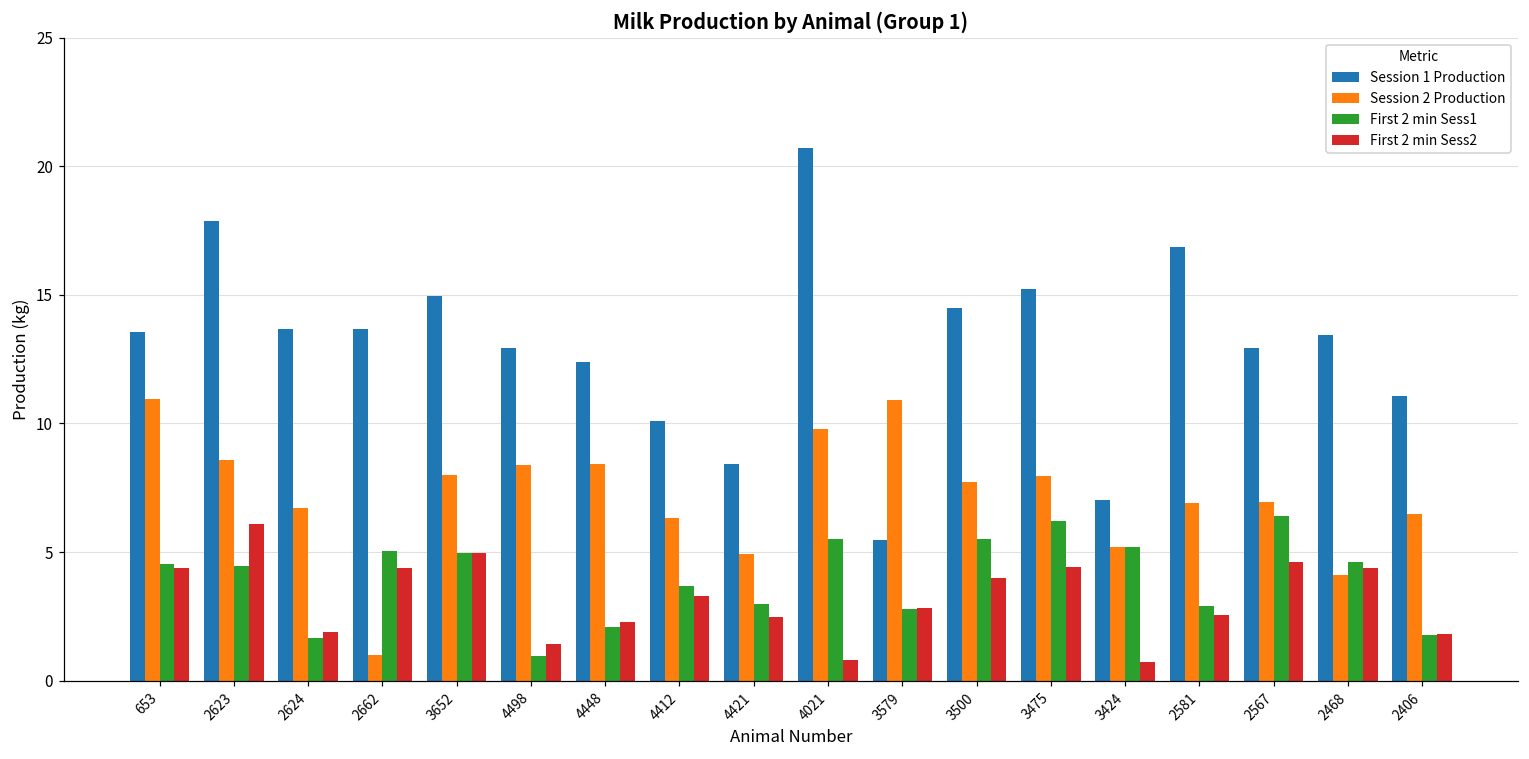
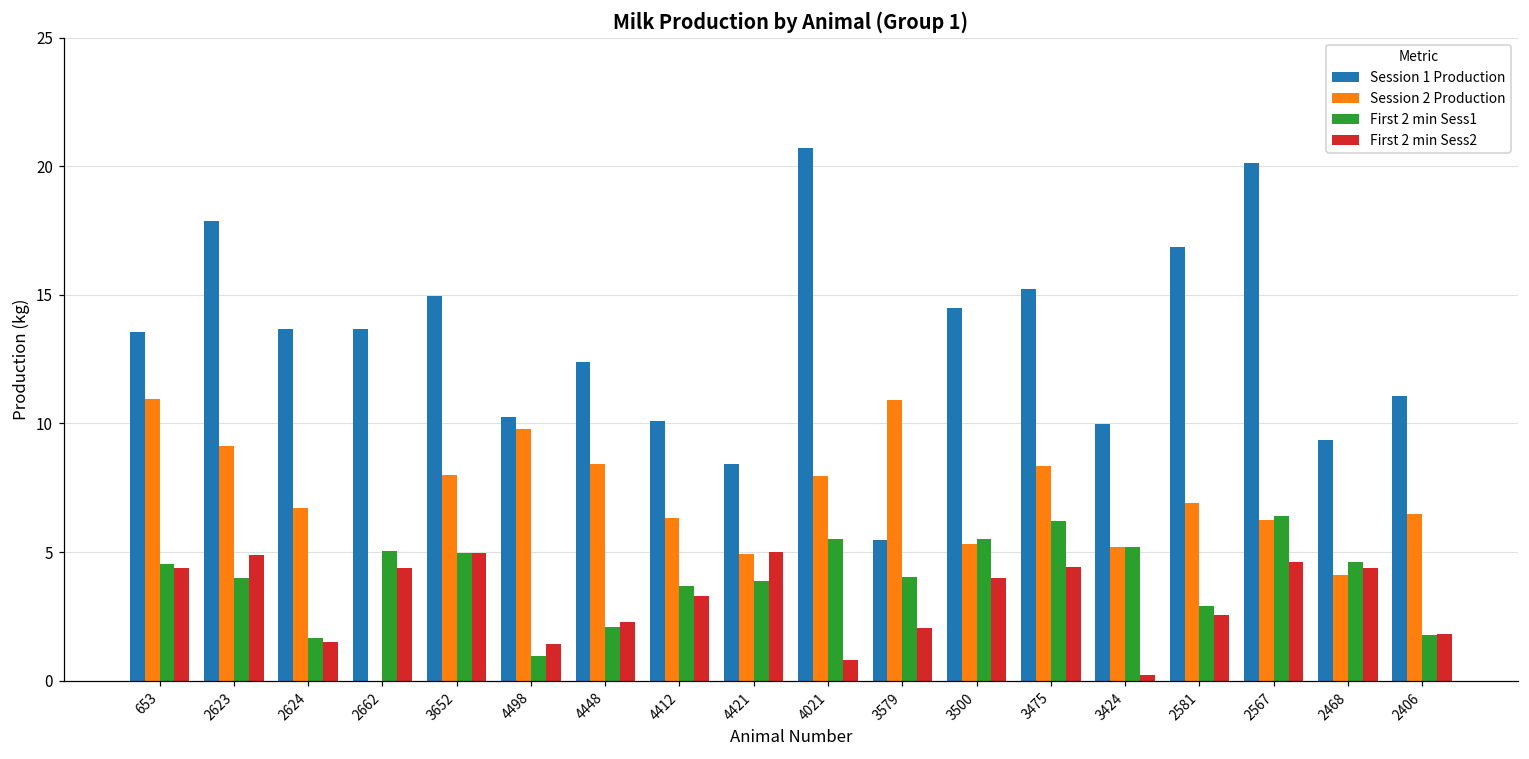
  {
    "Session 1 Production": {
      "653": 13.6,
      "2623": 17.9,
      "2624": 13.7,
      "2662": 13.7,
      "3652": 15.0,
-     "4498": 12.9,
+     "4498": 10.3,
      "4448": 12.4,
      "4412": 10.1,
      "4421": 8.4,
      "4021": 20.7,
      "3579": 5.5,
      "3500": 14.5,
      "3475": 15.2,
-     "3424": 7.0,
+     "3424": 10.0,
      "2581": 16.9,
-     "2567": 13.0,
-     "2468": 13.5,
+     "2567": 20.1,
+     "2468": 9.4,
      "2406": 11.1
    },
    "Session 2 Production": {
      "653": 10.9,
-     "2623": 8.6,
+     "2623": 9.1,
      "2624": 6.7,
-     "2662": 1,
+     "2662": 0,
      "3652": 8.0,
-     "4498": 8.4,
+     "4498": 9.8,
      "4448": 8.4,
      "4412": 6.3,
      "4421": 4.9,
-     "4021": 9.8,
+     "4021": 8.0,
      "3579": 10.9,
-     "3500": 7.7,
-     "3475": 8.0,
+     "3500": 5.3,
+     "3475": 8.4,
      "3424": 5.2,
      "2581": 6.9,
-     "2567": 7.0,
+     "2567": 6.2,
      "2468": 4.1,
      "2406": 6.5
    },
    "First 2 min Sess1": {
      "653": 4.6,
-     "2623": 4.5,
+     "2623": 4.0,
      "2624": 1.7,
      "2662": 5.0,
      "3652": 5.0,
      "4498": 1.0,
      "4448": 2.1,
      "4412": 3.7,
-     "4421": 3.0,
+     "4421": 3.9,
      "4021": 5.5,
-     "3579": 2.8,
+     "3579": 4.0,
      "3500": 5.5,
      "3475": 6.2,
      "3424": 5.2,
      "2581": 2.9,
      "2567": 6.4,
      "2468": 4.6,
      "2406": 1.8
    },
    "First 2 min Sess2": {
      "653": 4.4,
-     "2623": 6.1,
-     "2624": 1.9,
+     "2623": 4.9,
+     "2624": 1.5,
      "2662": 4.4,
      "3652": 5.0,
      "4498": 1.4,
      "4448": 2.3,
      "4412": 3.3,
-     "4421": 2.5,
+     "4421": 5.0,
      "4021": 0.8,
-     "3579": 2.8,
+     "3579": 2.0,
      "3500": 4.0,
      "3475": 4.4,
-     "3424": 0.7,
+     "3424": 0.2,
      "2581": 2.6,
      "2567": 4.6,
      "2468": 4.4,
      "2406": 1.8
    }
  }
